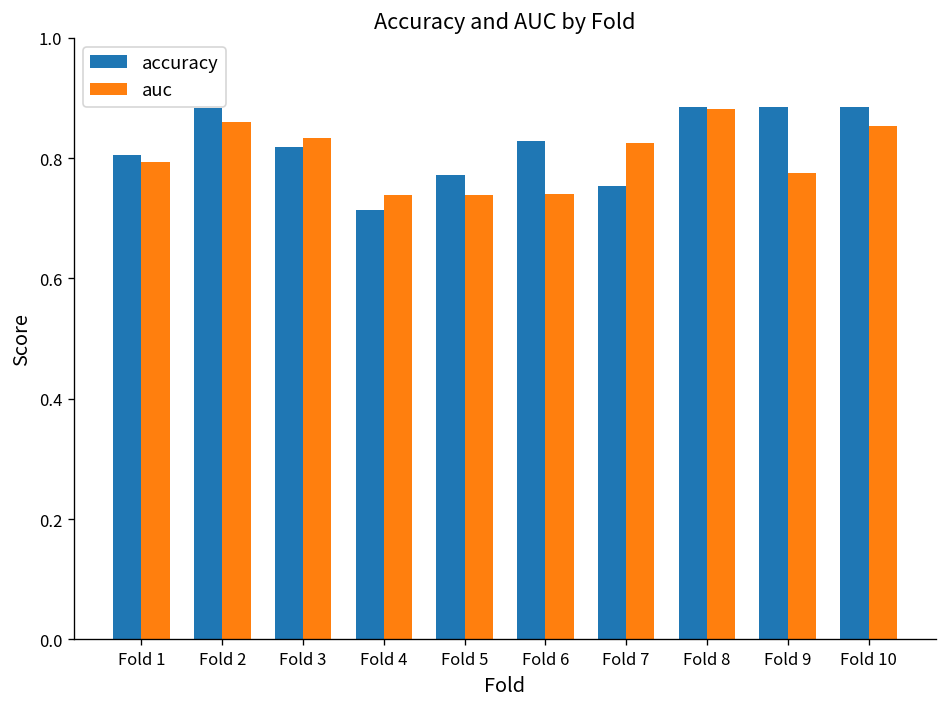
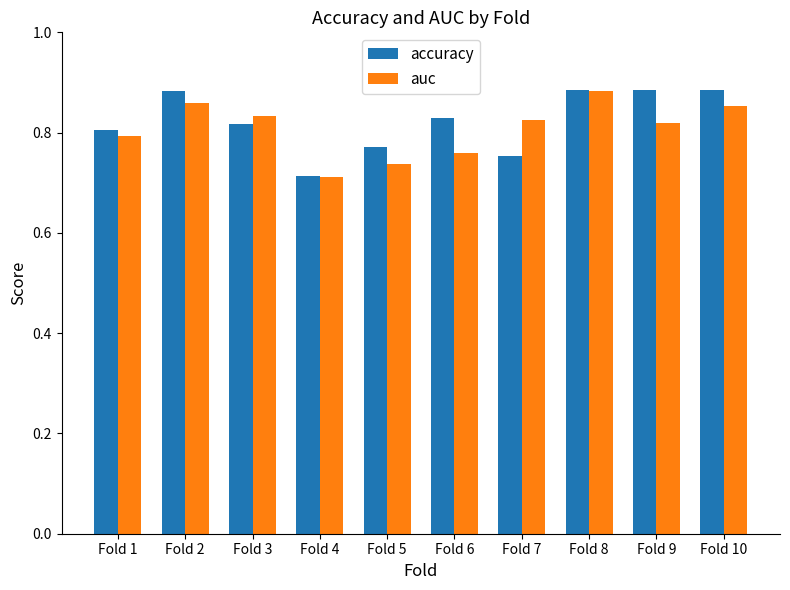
  {
    "accuracy": {
      "Fold 1": 0.81,
      "Fold 2": 0.88,
      "Fold 3": 0.82,
      "Fold 4": 0.71,
      "Fold 5": 0.77,
      "Fold 6": 0.83,
      "Fold 7": 0.75,
      "Fold 8": 0.89,
      "Fold 9": 0.89,
      "Fold 10": 0.89
    },
    "auc": {
      "Fold 1": 0.79,
      "Fold 2": 0.86,
      "Fold 3": 0.83,
-     "Fold 4": 0.74,
+     "Fold 4": 0.71,
      "Fold 5": 0.74,
-     "Fold 6": 0.74,
+     "Fold 6": 0.76,
      "Fold 7": 0.83,
      "Fold 8": 0.88,
-     "Fold 9": 0.77,
+     "Fold 9": 0.82,
      "Fold 10": 0.85
    }
  }
